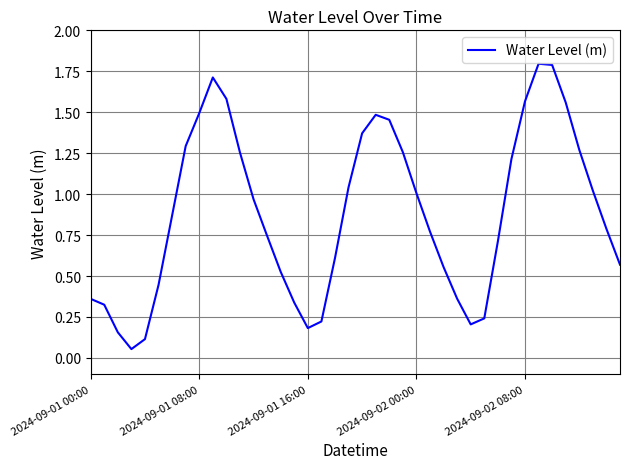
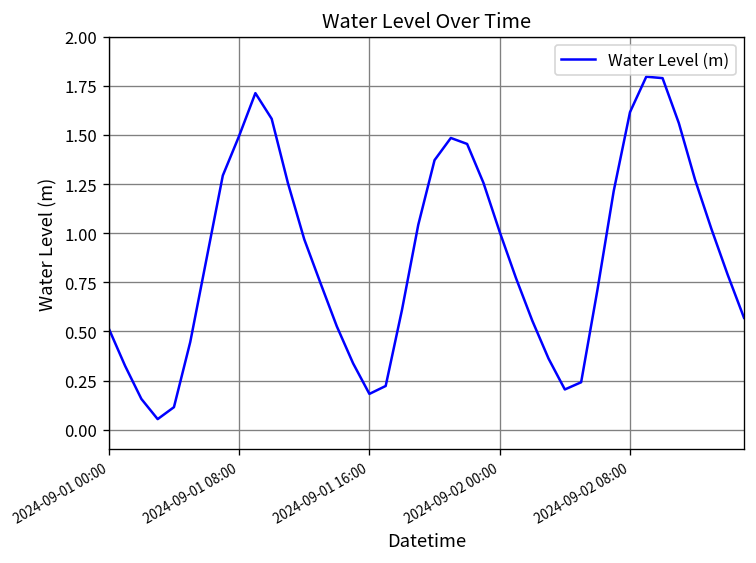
  {
-   "2024-09-01 00:00": 0.36,
+   "2024-09-01 00:00": 0.51,
    "2024-09-01 08:00": 1.49,
    "2024-09-01 16:00": 0.18,
    "2024-09-02 00:00": 1.01,
-   "2024-09-02 08:00": 1.57
+   "2024-09-02 08:00": 1.62
  }
